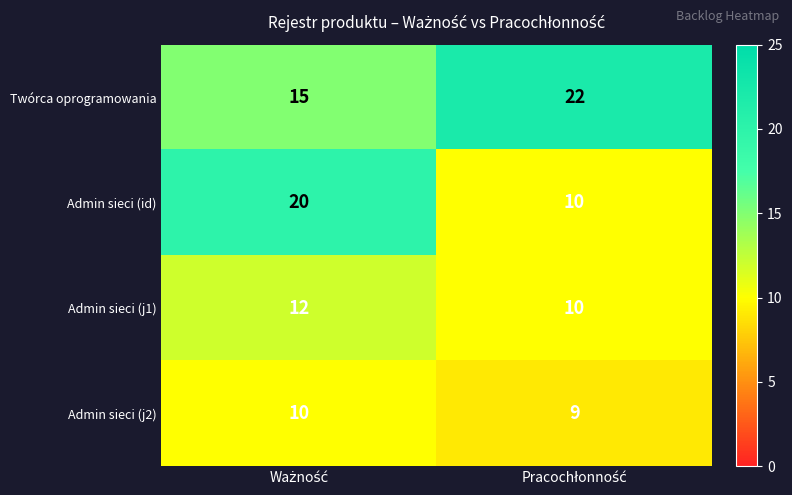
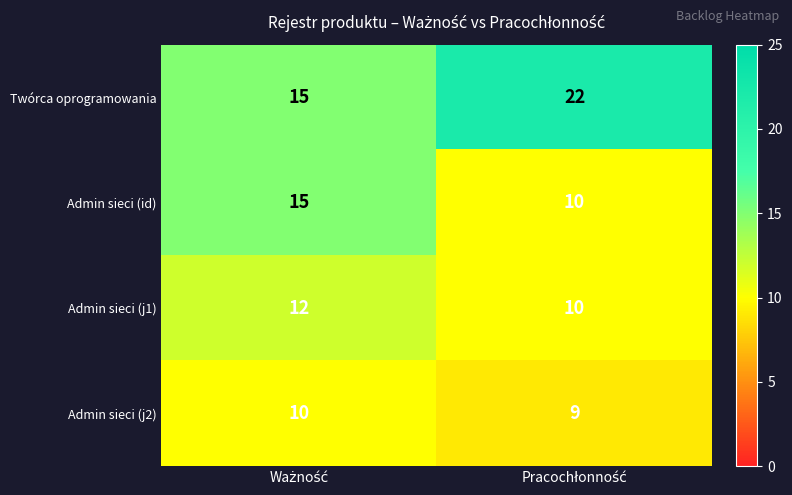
  {
    "Twórca oprogramowania": {
      "Ważność": 15,
      "Pracochłonność": 22
    },
    "Admin sieci (id)": {
-     "Ważność": 20,
+     "Ważność": 15,
      "Pracochłonność": 10
    },
    "Admin sieci (j1)": {
      "Ważność": 12,
      "Pracochłonność": 10
    },
    "Admin sieci (j2)": {
      "Ważność": 10,
      "Pracochłonność": 9
    }
  }
